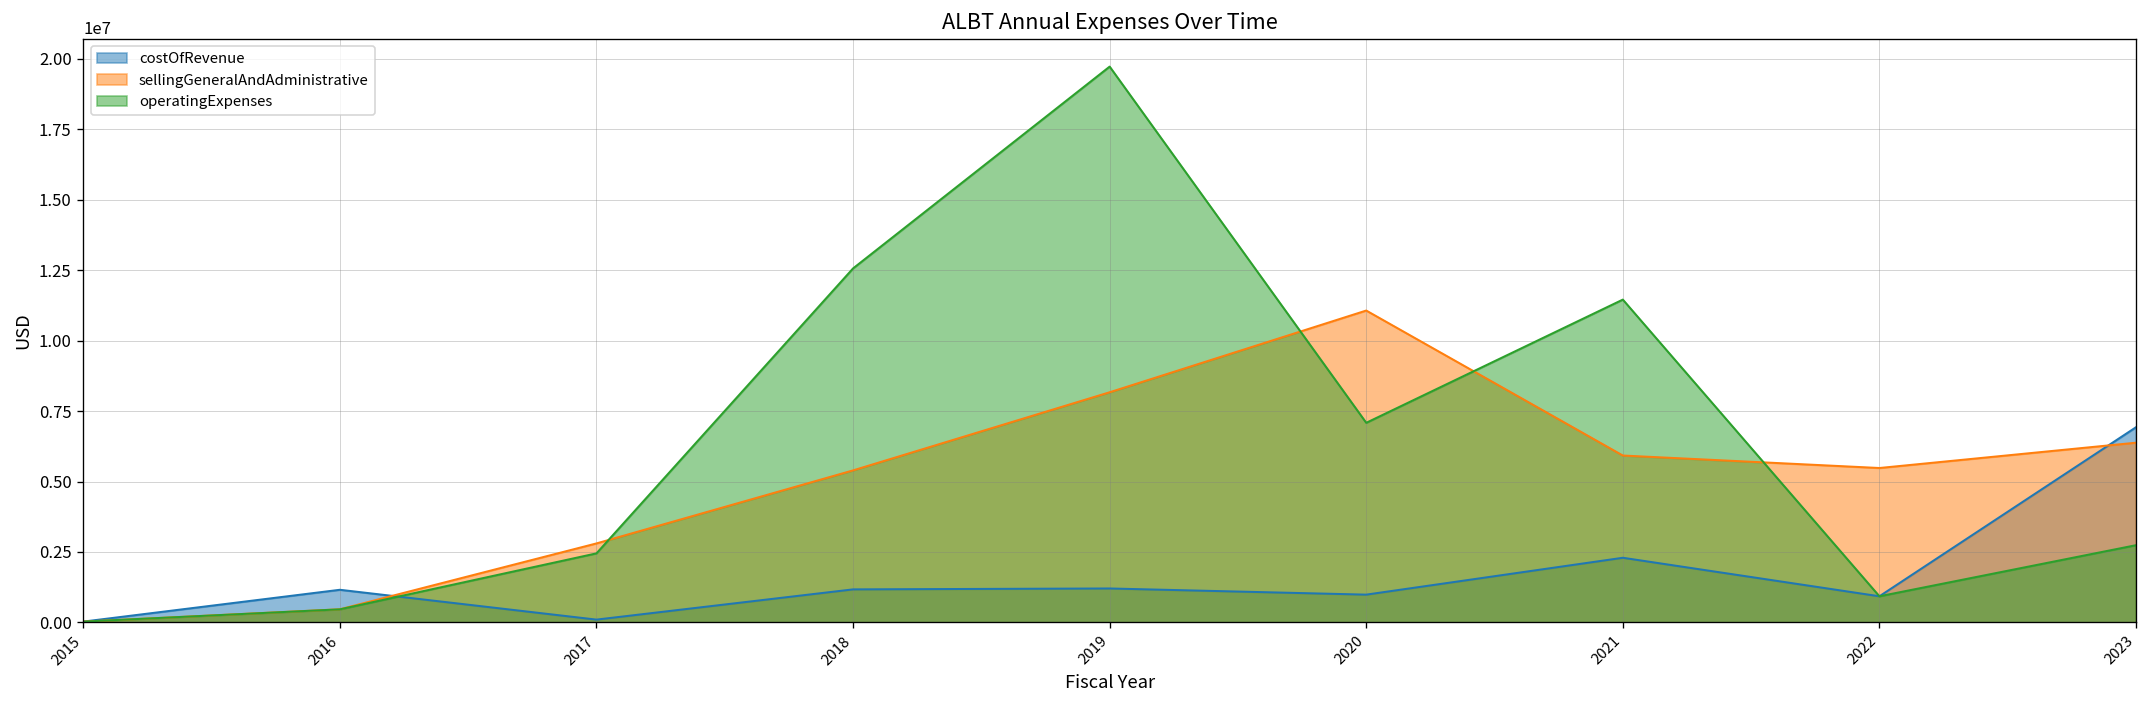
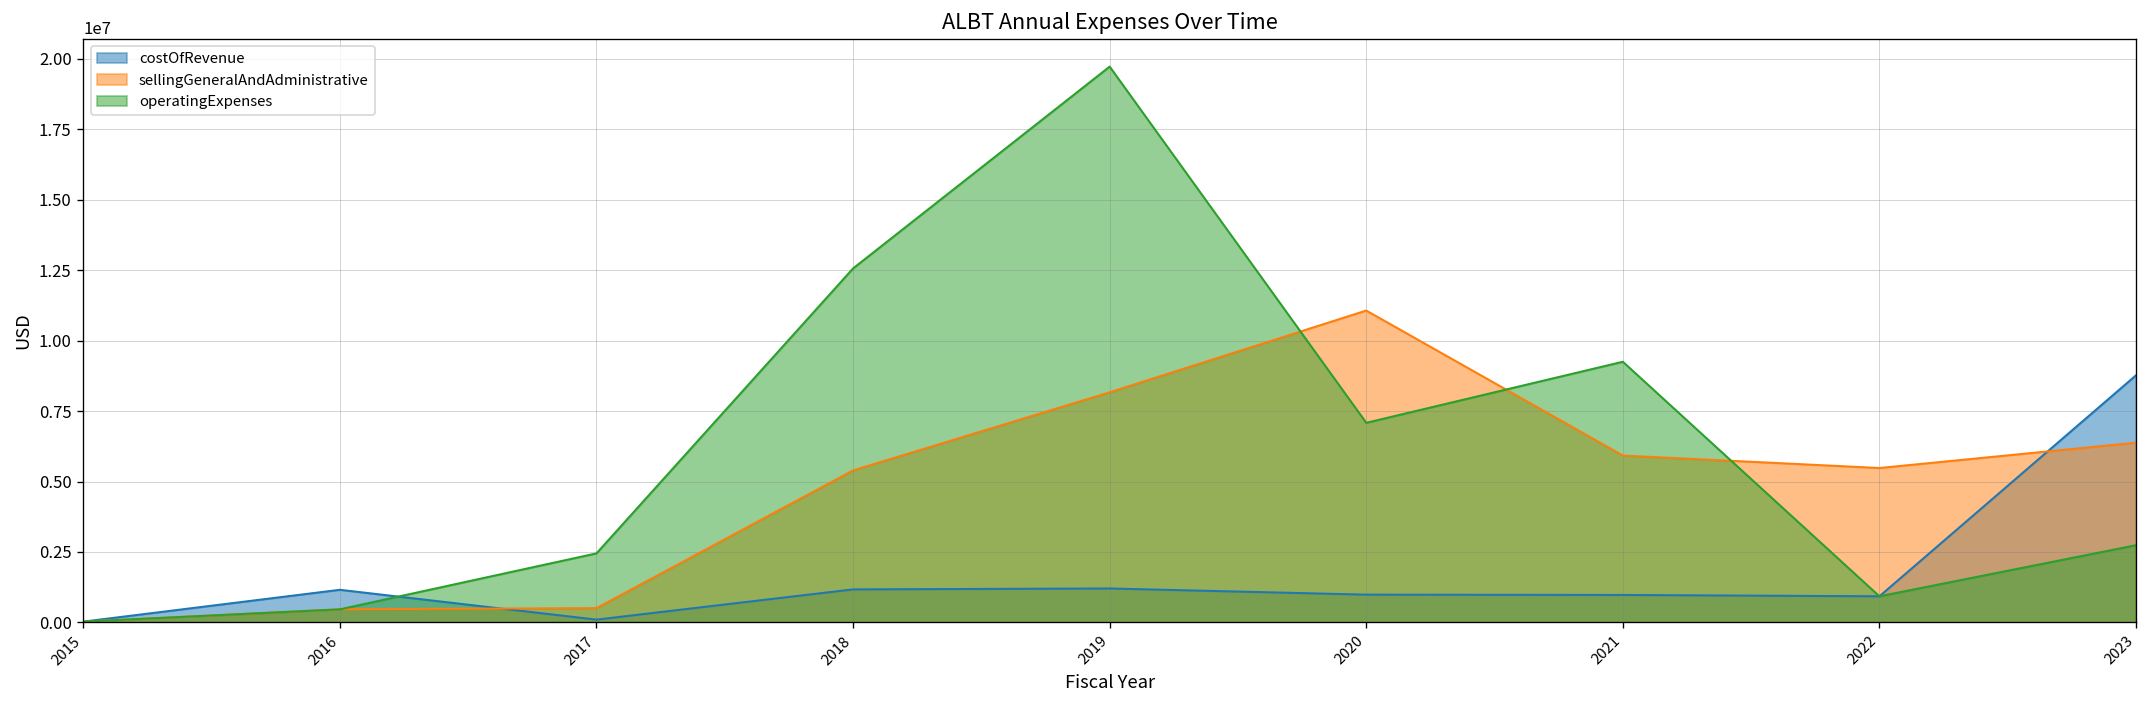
  {
    "costOfRevenue": {
      "2016": 1200000,
      "2017": 100000,
      "2018": 1200000,
      "2019": 1200000,
      "2020": 1000000,
-     "2021": 2300000,
-     "2023": 6900000
+     "2021": 1000000,
+     "2023": 8800000
    },
    "sellingGeneralAndAdministrative": {
-     "2017": 2800000,
+     "2017": 500000,
      "2018": 5400000,
      "2019": 8200000,
      "2020": 11100000,
      "2021": 5900000,
      "2022": 5500000,
      "2023": 6400000
    },
    "operatingExpenses": {
      "2017": 2500000,
      "2018": 12600000,
      "2019": 19700000,
      "2020": 7100000,
-     "2021": 11500000,
+     "2021": 9200000,
      "2023": 2700000
    }
  }
